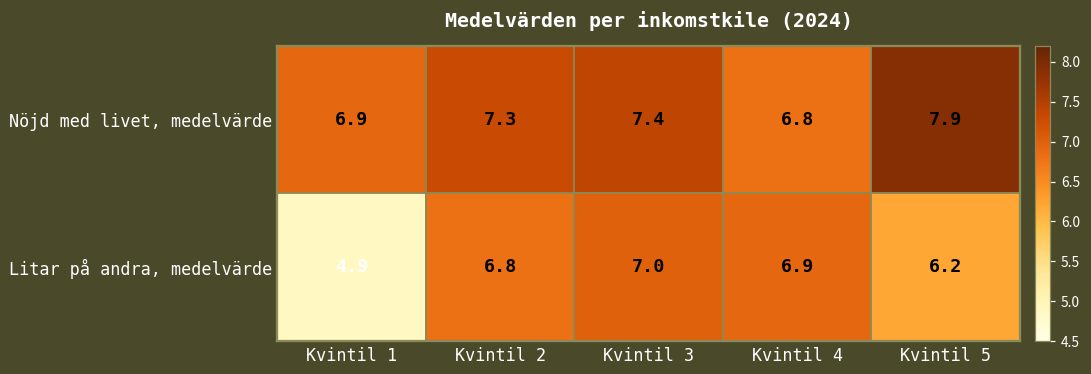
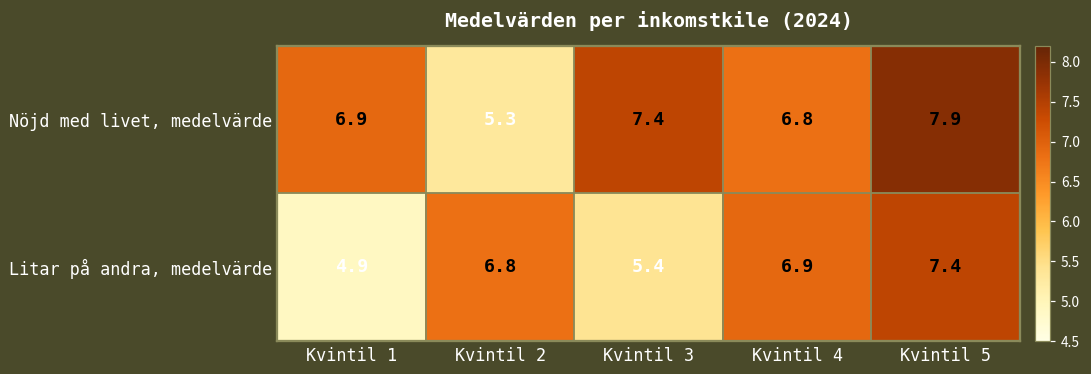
  {
    "Nöjd med livet, medelvärde": {
      "Kvintil 1": 6.9,
-     "Kvintil 2": 7.3,
+     "Kvintil 2": 5.3,
      "Kvintil 3": 7.4,
      "Kvintil 4": 6.8,
      "Kvintil 5": 7.9
    },
    "Litar på andra, medelvärde": {
      "Kvintil 1": 4.9,
      "Kvintil 2": 6.8,
-     "Kvintil 3": 7.0,
+     "Kvintil 3": 5.4,
      "Kvintil 4": 6.9,
-     "Kvintil 5": 6.2
+     "Kvintil 5": 7.4
    }
  }
